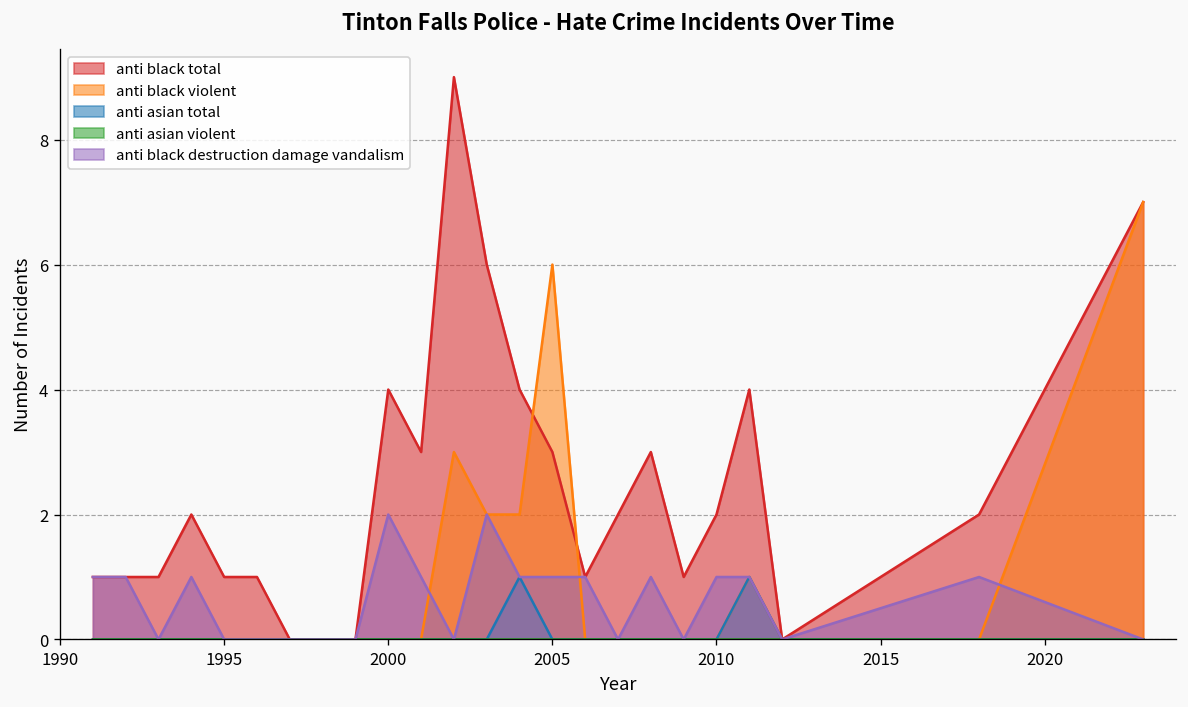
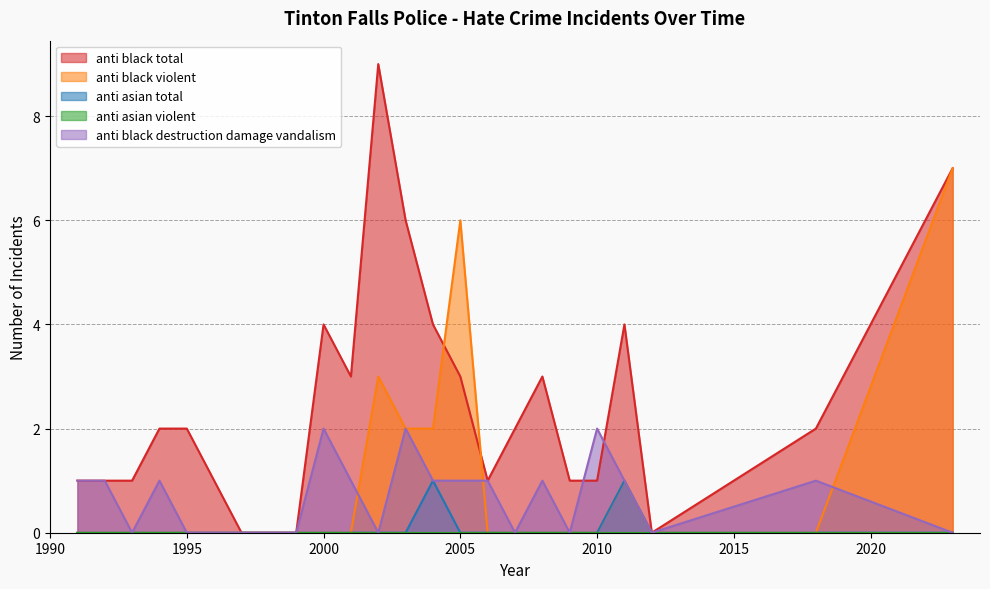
  {
    "anti black total": {
-     "1995": 1,
+     "1995": 2,
      "2000": 4,
      "2005": 3,
-     "2010": 2
+     "2010": 1
    },
    "anti black violent": {
      "2005": 6
    },
    "anti black destruction damage vandalism": {
      "2000": 2,
      "2005": 1,
-     "2010": 1
+     "2010": 2
    }
  }
